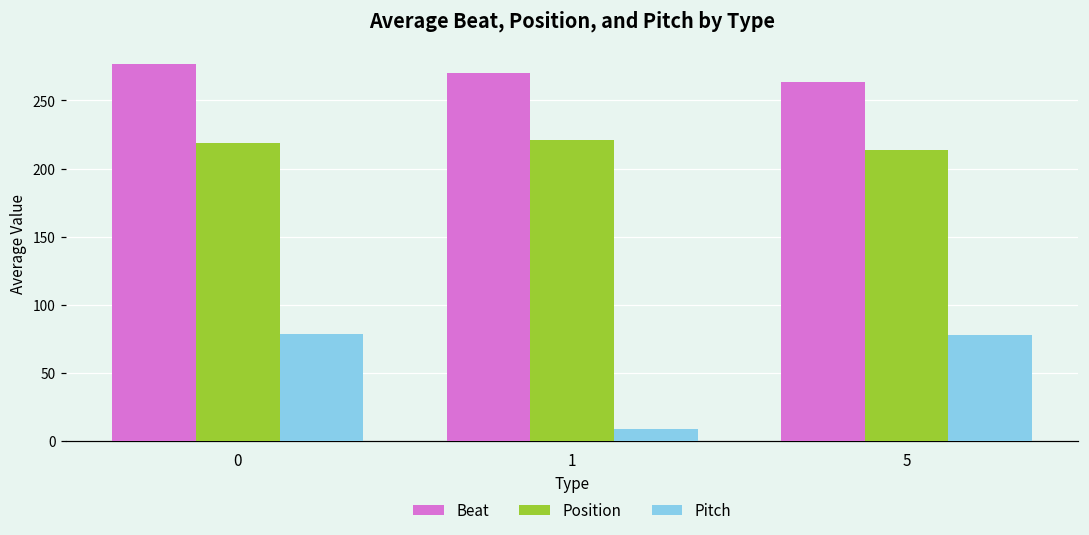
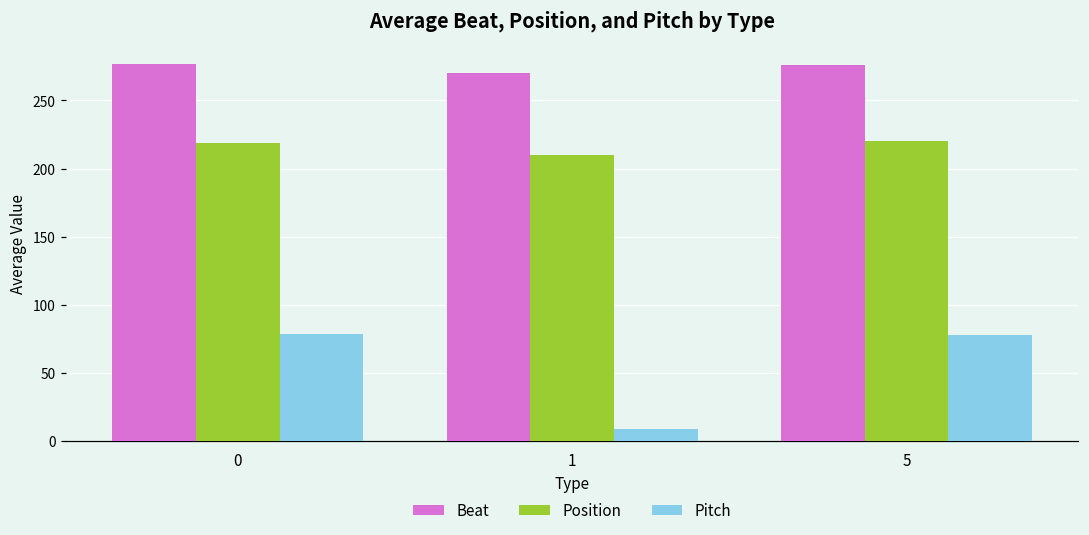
  {
    "Beat": {
      "0": 277,
      "1": 270,
-     "5": 264
+     "5": 276
    },
    "Position": {
      "0": 219,
-     "1": 221,
-     "5": 213
+     "1": 210,
+     "5": 221
    },
    "Pitch": {
      "0": 79,
      "1": 9,
      "5": 78
    }
  }
